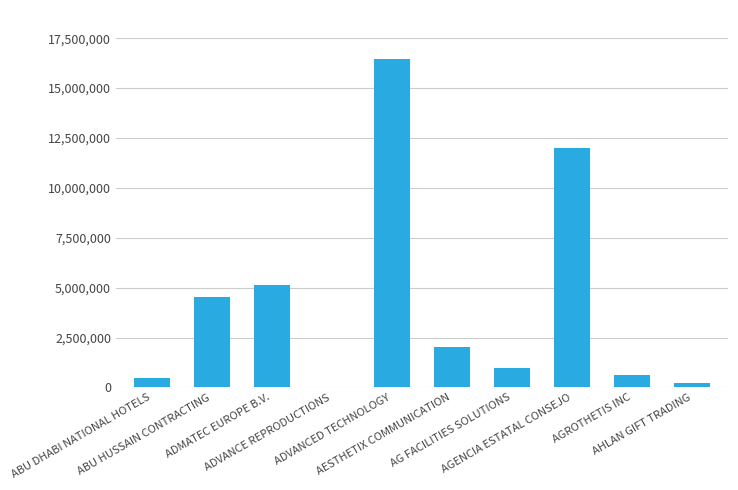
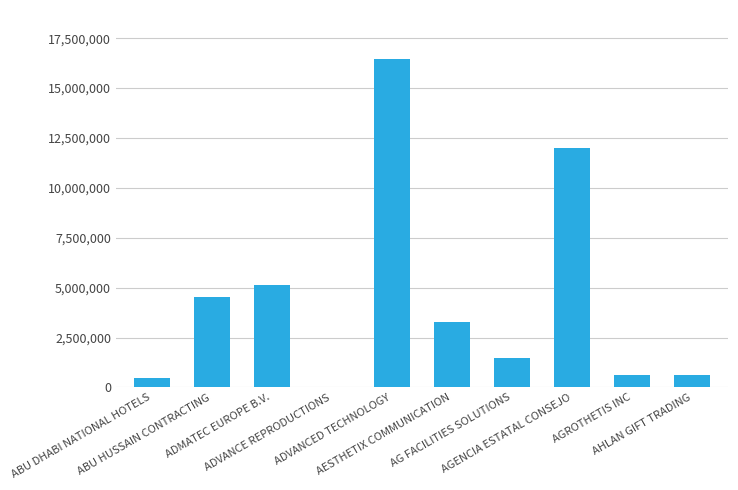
  {
    "ABU DHABI NATIONAL HOTELS": "500,000",
    "ABU HUSSAIN CONTRACTING": "4,500,000",
    "ADMATEC EUROPE B.V.": "5,100,000",
    "ADVANCED TECHNOLOGY": "16,400,000",
-   "AESTHETIX COMMUNICATION": "2,000,000",
-   "AG FACILITIES SOLUTIONS": "1,000,000",
+   "AESTHETIX COMMUNICATION": "3,300,000",
+   "AG FACILITIES SOLUTIONS": "1,500,000",
    "AGENCIA ESTATAL CONSEJO": "12,000,000",
    "AGROTHETIS INC": "600,000",
-   "AHLAN GIFT TRADING": "200,000"
+   "AHLAN GIFT TRADING": "600,000"
  }
